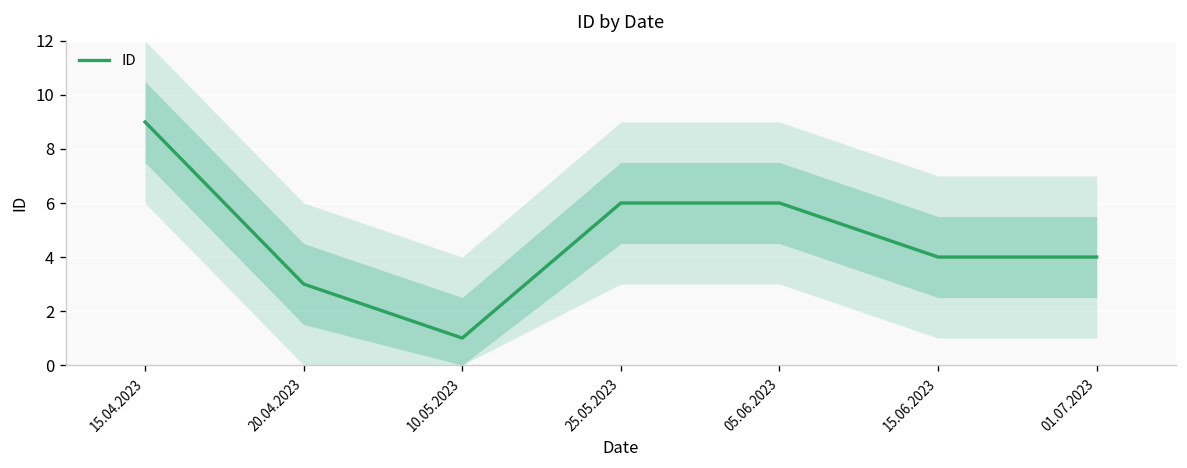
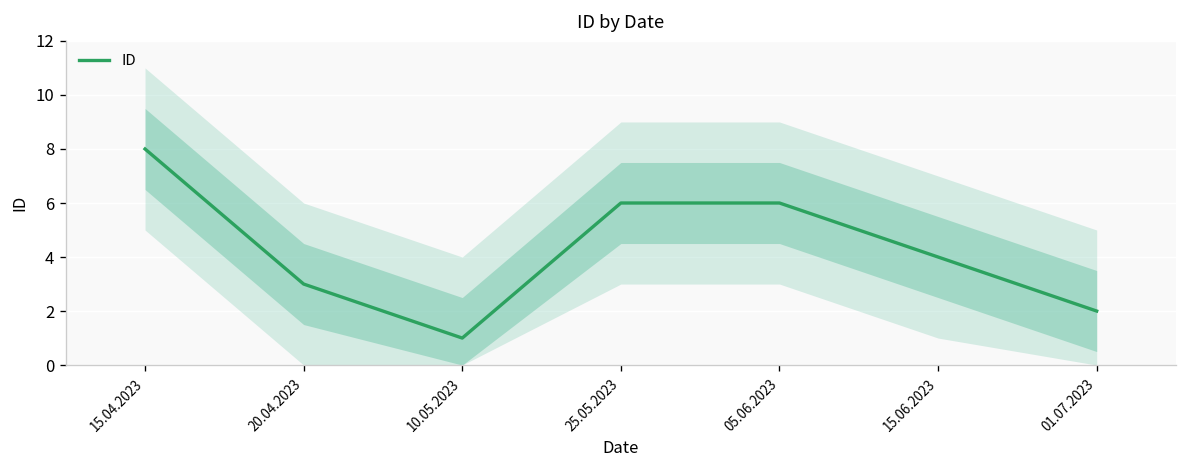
  {
    "ID": {
-     "15.04.2023": 9,
+     "15.04.2023": 8,
      "20.04.2023": 3,
      "10.05.2023": 1,
      "25.05.2023": 6,
      "05.06.2023": 6,
      "15.06.2023": 4,
-     "01.07.2023": 4
+     "01.07.2023": 2
    }
  }
